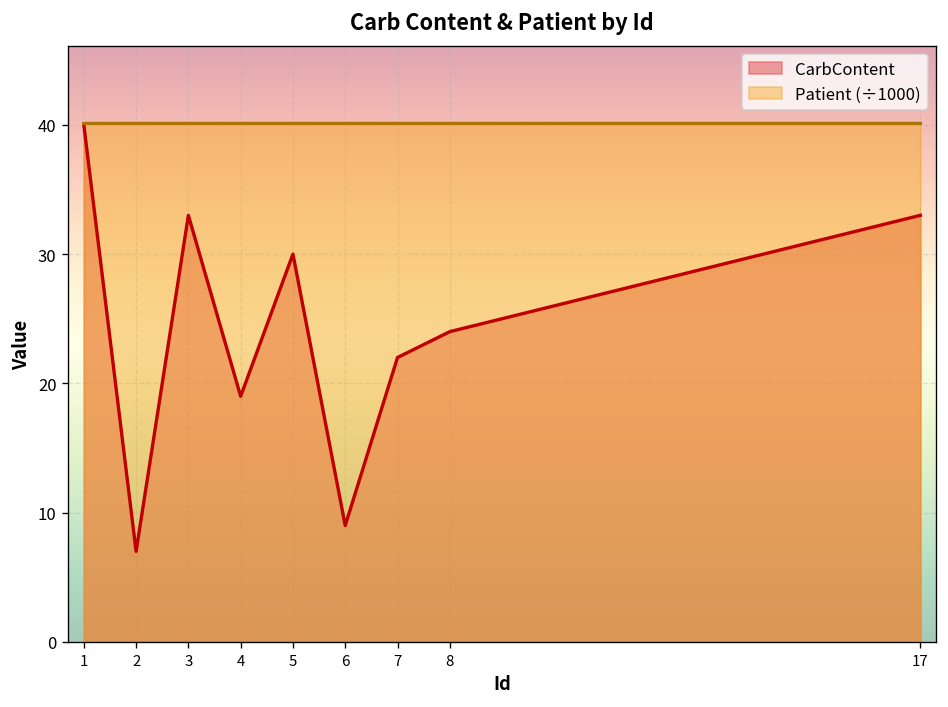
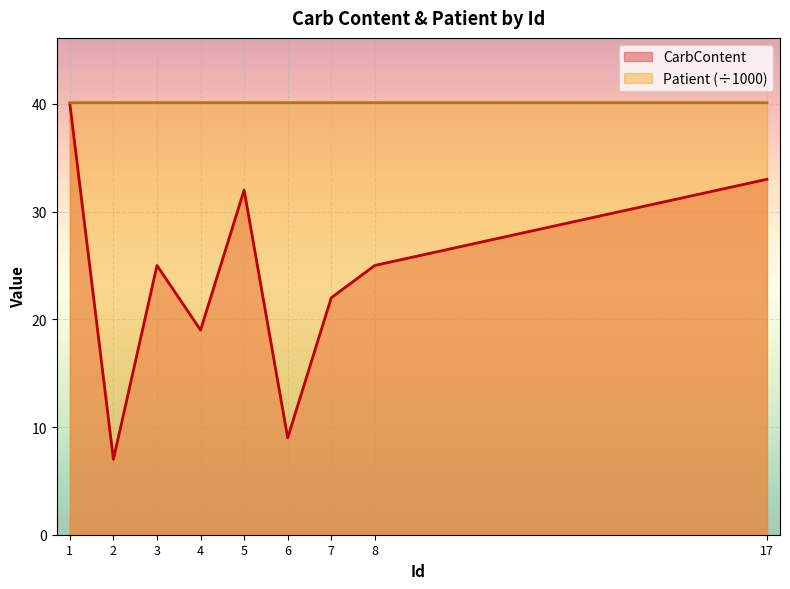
  {
    "CarbContent": {
      "2": 7,
-     "3": 33,
+     "3": 25,
      "4": 19,
-     "5": 30,
+     "5": 32,
      "6": 9,
      "7": 22,
-     "8": 24,
+     "8": 25,
      "17": 33
    },
    "Patient (÷1000)": {
      "2": 40,
      "3": 40,
      "4": 40,
      "5": 40,
      "6": 40,
      "7": 40,
      "8": 40,
      "17": 40
    }
  }
